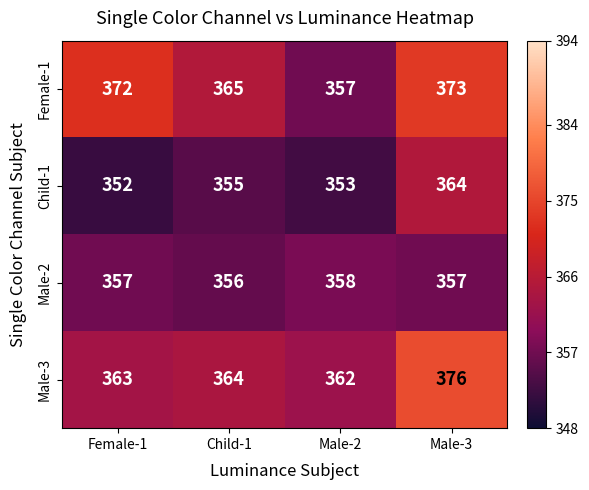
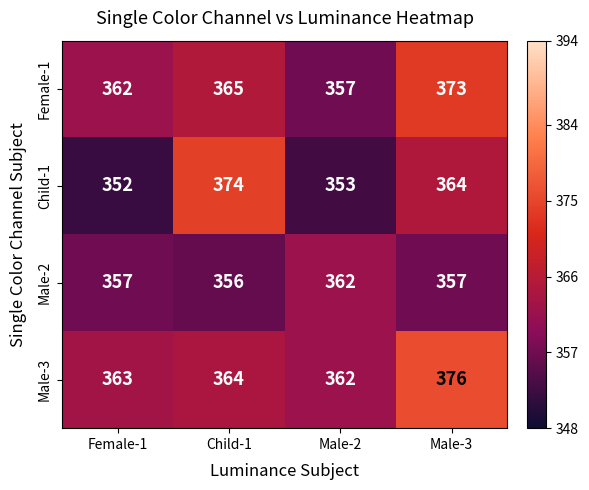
  {
    "Female-1": {
-     "Female-1": 372,
+     "Female-1": 362,
      "Child-1": 365,
      "Male-2": 357,
      "Male-3": 373
    },
    "Child-1": {
      "Female-1": 352,
-     "Child-1": 355,
+     "Child-1": 374,
      "Male-2": 353,
      "Male-3": 364
    },
    "Male-2": {
      "Female-1": 357,
      "Child-1": 356,
-     "Male-2": 358,
+     "Male-2": 362,
      "Male-3": 357
    },
    "Male-3": {
      "Female-1": 363,
      "Child-1": 364,
      "Male-2": 362,
      "Male-3": 376
    }
  }
